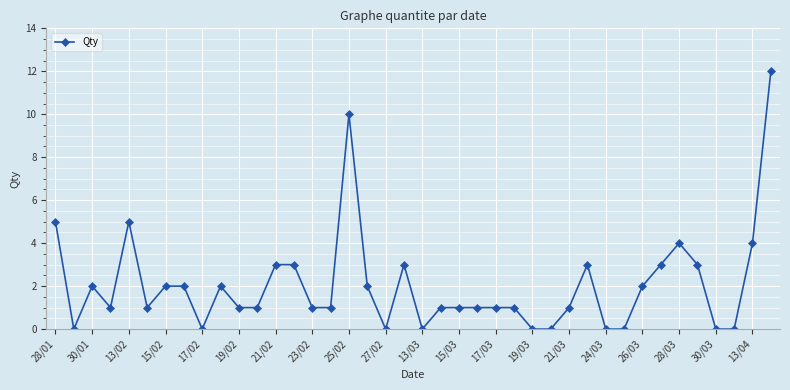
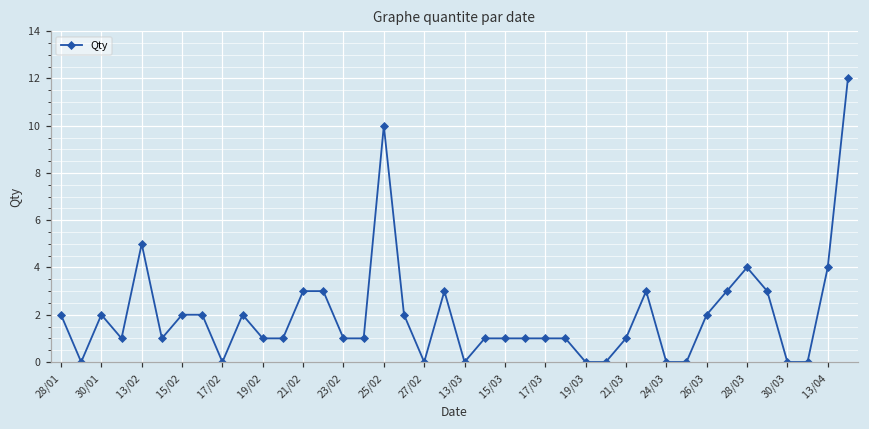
  {
-   "28/01": 5,
+   "28/01": 2,
    "30/01": 2,
    "13/02": 5,
    "15/02": 2,
    "17/02": 0,
    "19/02": 1,
    "21/02": 3,
    "23/02": 1,
    "25/02": 10,
    "27/02": 0,
    "13/03": 0,
    "15/03": 1,
    "17/03": 1,
    "19/03": 0,
    "21/03": 1,
    "24/03": 0,
    "26/03": 2,
    "28/03": 4,
    "30/03": 0,
    "13/04": 4
  }
